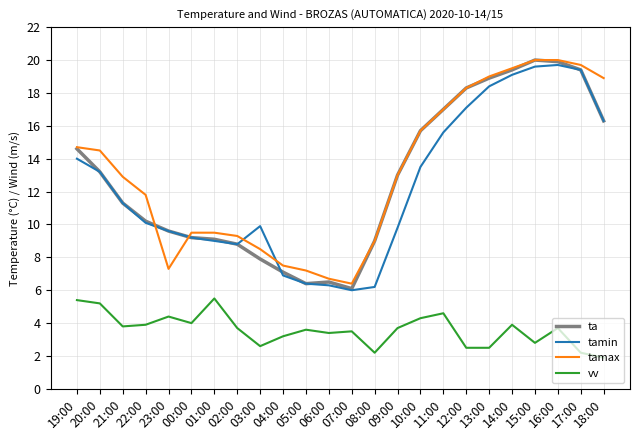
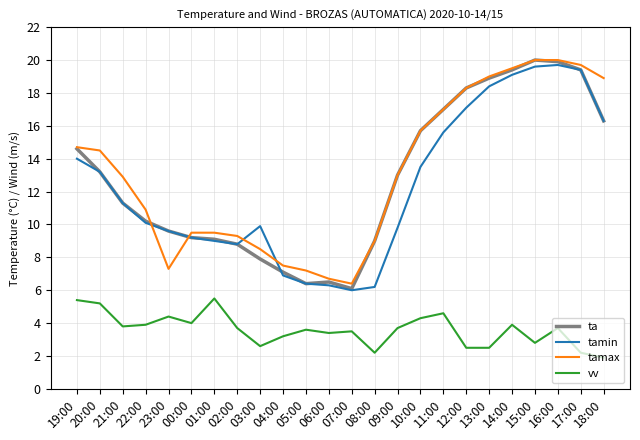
  {
    "ta": {
      "03:00": 7.9,
      "04:00": 7.1,
      "06:00": 6.5
    },
    "tamin": {
      "19:00": 14.0,
      "03:00": 9.9,
      "04:00": 6.9,
      "06:00": 6.3,
      "08:00": 6.2,
      "09:00": 9.8,
      "10:00": 13.5,
      "11:00": 15.6,
      "12:00": 17.1,
      "13:00": 18.4,
      "14:00": 19.1,
      "15:00": 19.6,
      "16:00": 19.7
    },
    "tamax": {
      "20:00": 14.5,
      "21:00": 12.9,
-     "22:00": 11.8,
+     "22:00": 10.9,
      "23:00": 7.3,
      "00:00": 9.5,
      "01:00": 9.5,
      "02:00": 9.3,
      "03:00": 8.5,
      "04:00": 7.5,
      "05:00": 7.2,
      "06:00": 6.7,
      "07:00": 6.4,
      "17:00": 19.7,
      "18:00": 18.9
    },
    "vv": {
      "19:00": 5.4,
      "20:00": 5.2,
      "21:00": 3.8,
      "22:00": 3.9,
      "23:00": 4.4,
      "00:00": 4.0,
      "01:00": 5.5,
      "02:00": 3.7,
      "03:00": 2.6,
      "04:00": 3.2,
      "05:00": 3.6,
      "06:00": 3.4,
      "07:00": 3.5,
      "08:00": 2.2,
      "09:00": 3.7,
      "10:00": 4.3,
      "11:00": 4.6,
      "12:00": 2.5,
      "13:00": 2.5,
      "14:00": 3.9,
      "15:00": 2.8
    }
  }
